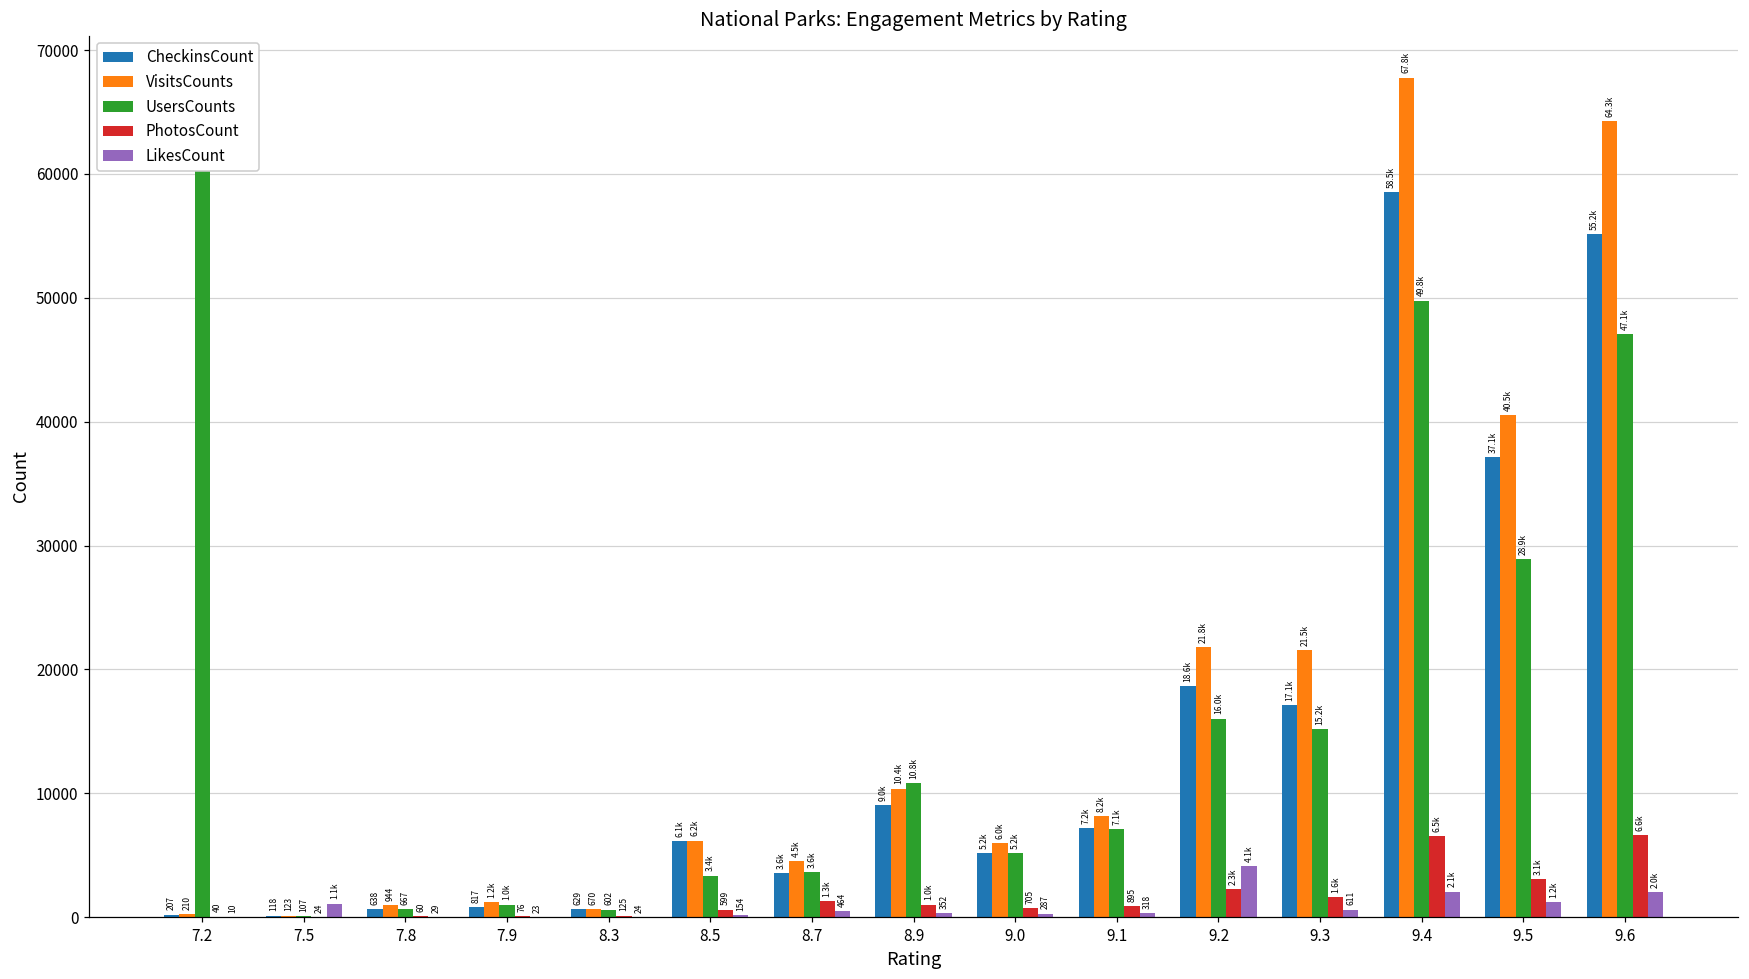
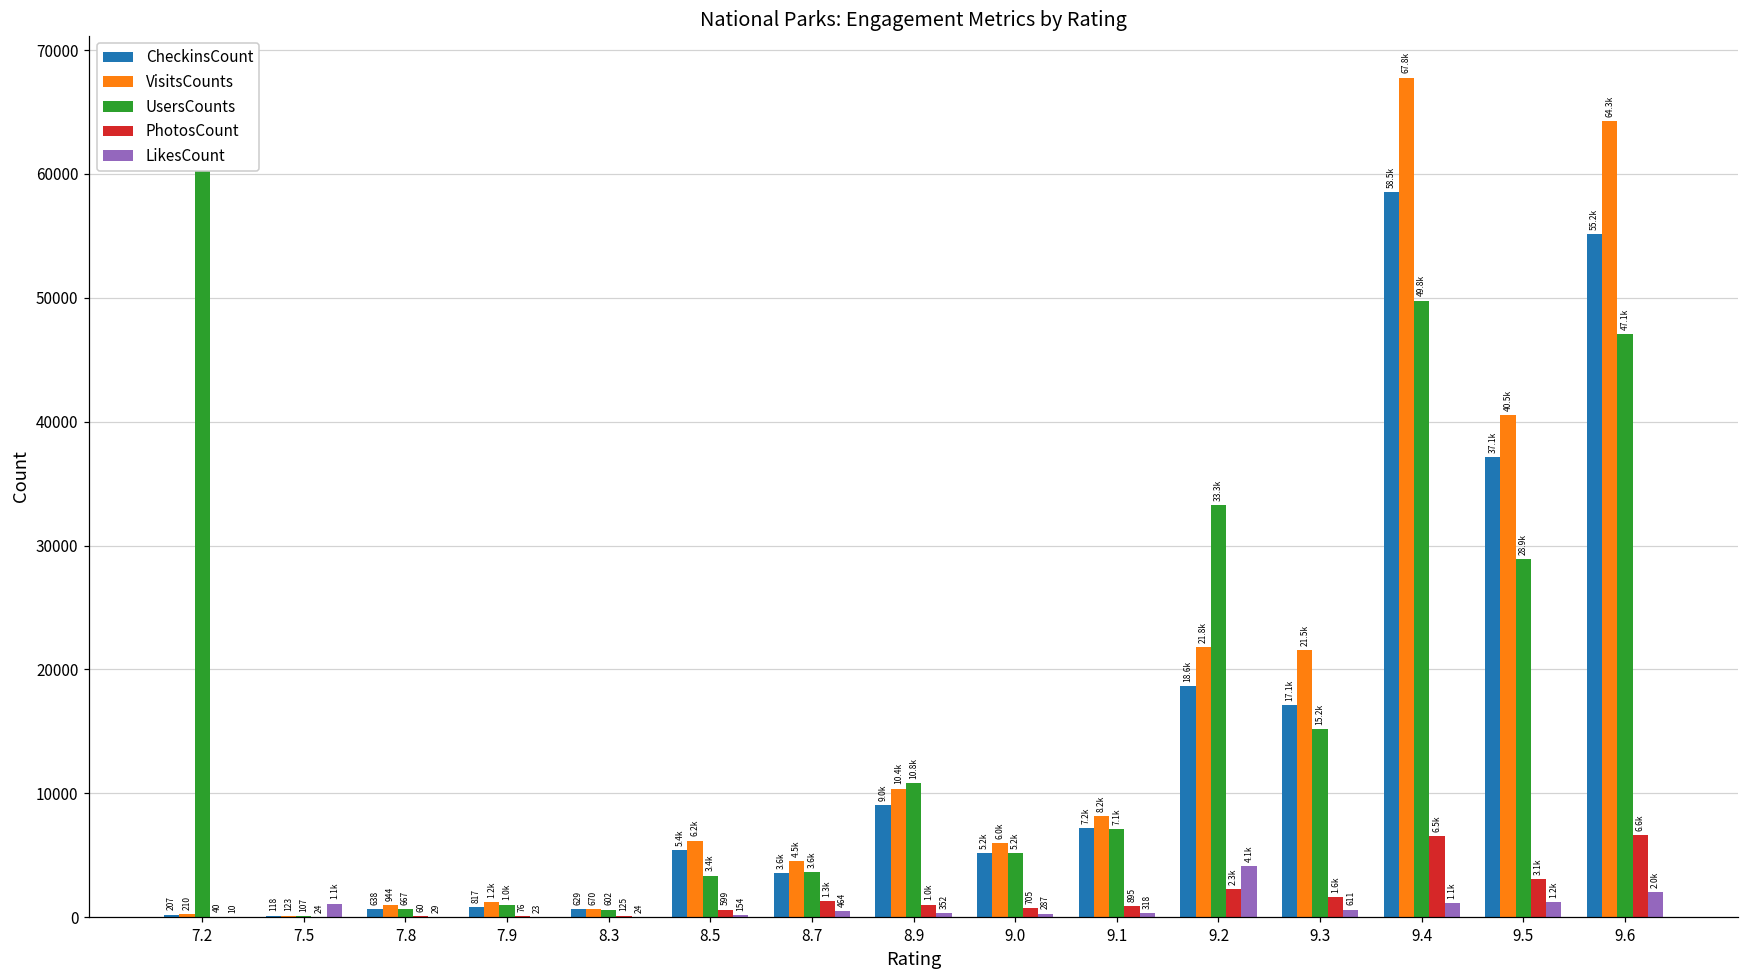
  {
    "CheckinsCount": {
      "7.2": "207",
      "7.5": "118",
      "7.8": "638",
      "7.9": "817",
      "8.3": "629",
-     "8.5": "6.1k",
+     "8.5": "5.4k",
      "8.7": "3.6k",
      "8.9": "9.0k",
      "9.0": "5.2k",
      "9.1": "7.2k",
      "9.2": "18.6k",
      "9.3": "17.1k",
      "9.4": "58.5k",
      "9.5": "37.1k",
      "9.6": "55.2k"
    },
    "VisitsCounts": {
      "7.2": "210",
      "7.5": "123",
      "7.8": "944",
      "7.9": "1.2k",
      "8.3": "670",
      "8.5": "6.2k",
      "8.7": "4.5k",
      "8.9": "10.4k",
      "9.0": "6.0k",
      "9.1": "8.2k",
      "9.2": "21.8k",
      "9.3": "21.5k",
      "9.4": "67.8k",
      "9.5": "40.5k",
      "9.6": "64.3k"
    },
    "UsersCounts": {
      "7.5": "107",
      "7.8": "667",
      "7.9": "1.0k",
      "8.3": "602",
      "8.5": "3.4k",
      "8.7": "3.6k",
      "8.9": "10.8k",
      "9.0": "5.2k",
      "9.1": "7.1k",
-     "9.2": "16.0k",
+     "9.2": "33.3k",
      "9.3": "15.2k",
      "9.4": "49.8k",
      "9.5": "28.9k",
      "9.6": "47.1k"
    },
    "PhotosCount": {
      "7.2": "40",
      "7.5": "24",
      "7.8": "60",
      "7.9": "76",
      "8.3": "125",
      "8.5": "599",
      "8.7": "1.3k",
      "8.9": "1.0k",
      "9.0": "705",
      "9.1": "895",
      "9.2": "2.3k",
      "9.3": "1.6k",
      "9.4": "6.5k",
      "9.5": "3.1k",
      "9.6": "6.6k"
    },
    "LikesCount": {
      "7.2": "10",
      "7.5": "1.1k",
      "7.8": "29",
      "7.9": "23",
      "8.3": "24",
      "8.5": "154",
      "8.7": "464",
      "8.9": "352",
      "9.0": "287",
      "9.1": "318",
      "9.2": "4.1k",
      "9.3": "611",
-     "9.4": "2.1k",
+     "9.4": "1.1k",
      "9.5": "1.2k",
      "9.6": "2.0k"
    }
  }
